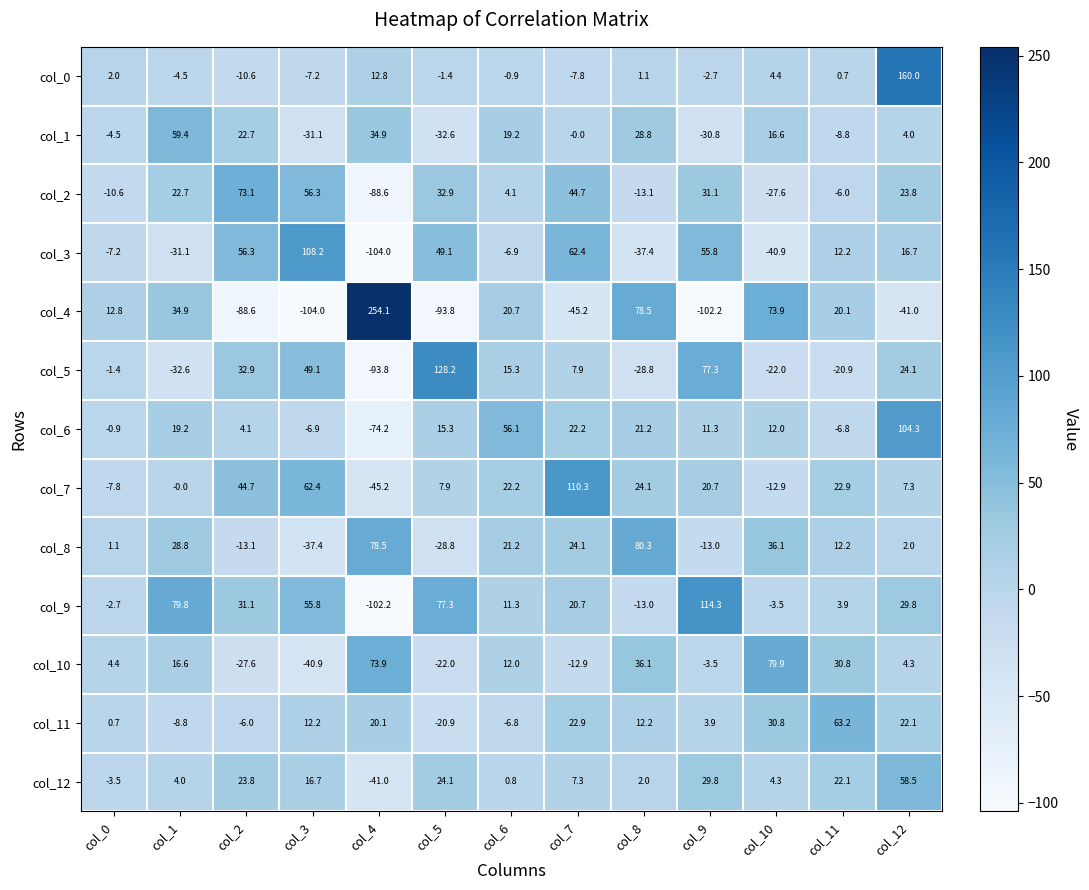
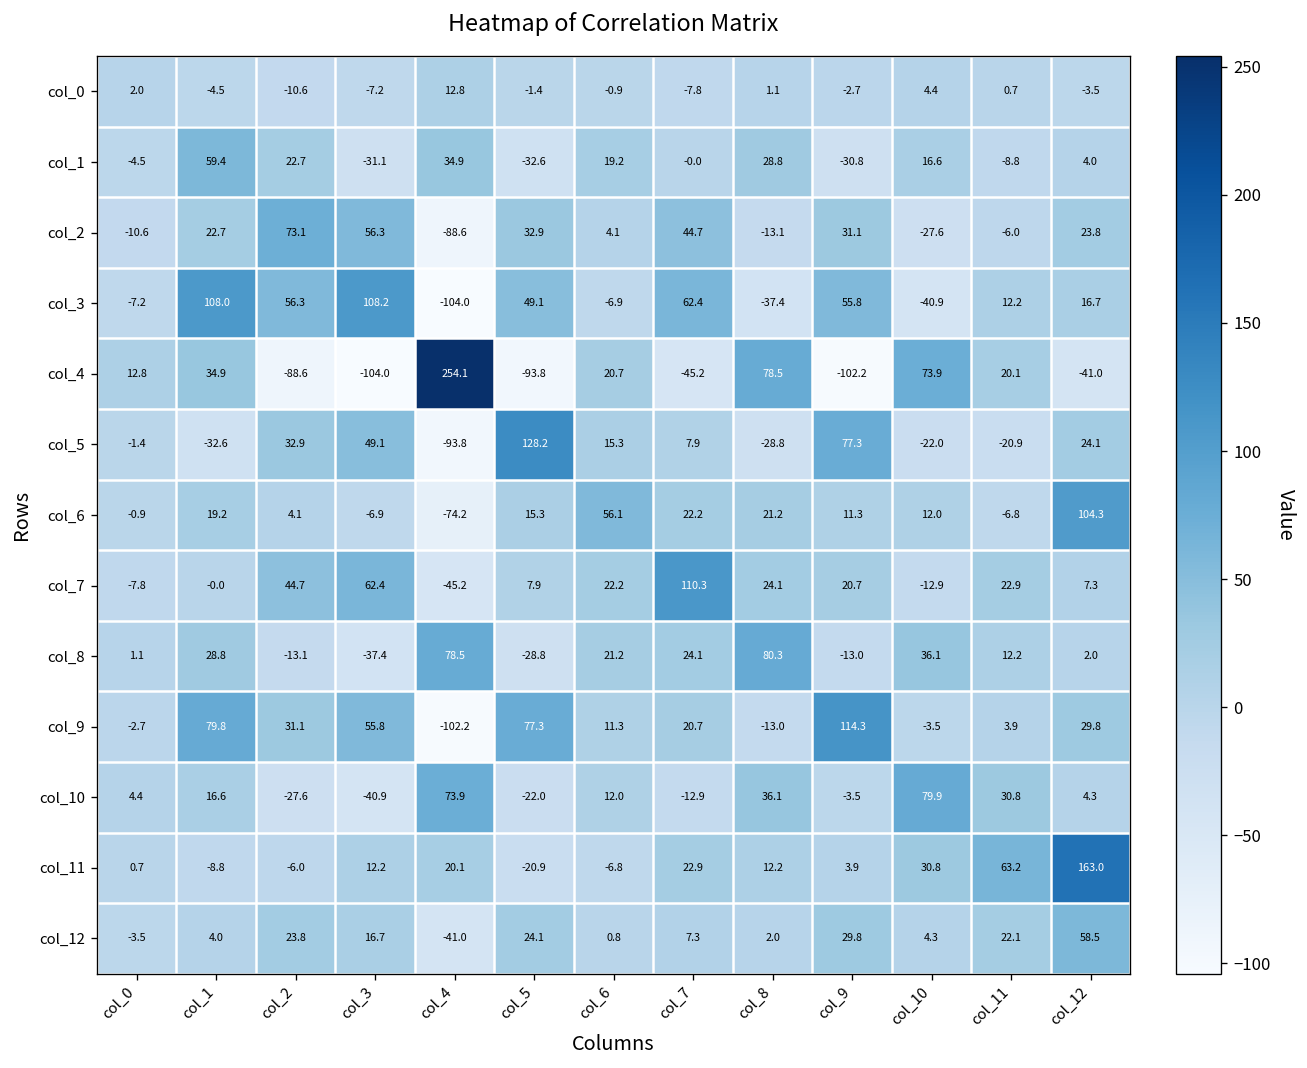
  {
    "col_0": {
      "col_0": 2.0,
      "col_1": -4.5,
      "col_2": -10.6,
      "col_3": -7.2,
      "col_4": 12.8,
      "col_5": -1.4,
      "col_6": -0.9,
      "col_7": -7.8,
      "col_8": 1.1,
      "col_9": -2.7,
      "col_10": 4.4,
      "col_11": 0.7,
-     "col_12": 160.0
+     "col_12": -3.5
    },
    "col_1": {
      "col_0": -4.5,
      "col_1": 59.4,
      "col_2": 22.7,
      "col_3": -31.1,
      "col_4": 34.9,
      "col_5": -32.6,
      "col_6": 19.2,
      "col_7": -0.0,
      "col_8": 28.8,
      "col_9": -30.8,
      "col_10": 16.6,
      "col_11": -8.8,
      "col_12": 4.0
    },
    "col_2": {
      "col_0": -10.6,
      "col_1": 22.7,
      "col_2": 73.1,
      "col_3": 56.3,
      "col_4": -88.6,
      "col_5": 32.9,
      "col_6": 4.1,
      "col_7": 44.7,
      "col_8": -13.1,
      "col_9": 31.1,
      "col_10": -27.6,
      "col_11": -6.0,
      "col_12": 23.8
    },
    "col_3": {
      "col_0": -7.2,
-     "col_1": -31.1,
+     "col_1": 108.0,
      "col_2": 56.3,
      "col_3": 108.2,
      "col_4": -104.0,
      "col_5": 49.1,
      "col_6": -6.9,
      "col_7": 62.4,
      "col_8": -37.4,
      "col_9": 55.8,
      "col_10": -40.9,
      "col_11": 12.2,
      "col_12": 16.7
    },
    "col_4": {
      "col_0": 12.8,
      "col_1": 34.9,
      "col_2": -88.6,
      "col_3": -104.0,
      "col_4": 254.1,
      "col_5": -93.8,
      "col_6": 20.7,
      "col_7": -45.2,
      "col_8": 78.5,
      "col_9": -102.2,
      "col_10": 73.9,
      "col_11": 20.1,
      "col_12": -41.0
    },
    "col_5": {
      "col_0": -1.4,
      "col_1": -32.6,
      "col_2": 32.9,
      "col_3": 49.1,
      "col_4": -93.8,
      "col_5": 128.2,
      "col_6": 15.3,
      "col_7": 7.9,
      "col_8": -28.8,
      "col_9": 77.3,
      "col_10": -22.0,
      "col_11": -20.9,
      "col_12": 24.1
    },
    "col_6": {
      "col_0": -0.9,
      "col_1": 19.2,
      "col_2": 4.1,
      "col_3": -6.9,
      "col_4": -74.2,
      "col_5": 15.3,
      "col_6": 56.1,
      "col_7": 22.2,
      "col_8": 21.2,
      "col_9": 11.3,
      "col_10": 12.0,
      "col_11": -6.8,
      "col_12": 104.3
    },
    "col_7": {
      "col_0": -7.8,
      "col_1": -0.0,
      "col_2": 44.7,
      "col_3": 62.4,
      "col_4": -45.2,
      "col_5": 7.9,
      "col_6": 22.2,
      "col_7": 110.3,
      "col_8": 24.1,
      "col_9": 20.7,
      "col_10": -12.9,
      "col_11": 22.9,
      "col_12": 7.3
    },
    "col_8": {
      "col_0": 1.1,
      "col_1": 28.8,
      "col_2": -13.1,
      "col_3": -37.4,
      "col_4": 78.5,
      "col_5": -28.8,
      "col_6": 21.2,
      "col_7": 24.1,
      "col_8": 80.3,
      "col_9": -13.0,
      "col_10": 36.1,
      "col_11": 12.2,
      "col_12": 2.0
    },
    "col_9": {
      "col_0": -2.7,
      "col_1": 79.8,
      "col_2": 31.1,
      "col_3": 55.8,
      "col_4": -102.2,
      "col_5": 77.3,
      "col_6": 11.3,
      "col_7": 20.7,
      "col_8": -13.0,
      "col_9": 114.3,
      "col_10": -3.5,
      "col_11": 3.9,
      "col_12": 29.8
    },
    "col_10": {
      "col_0": 4.4,
      "col_1": 16.6,
      "col_2": -27.6,
      "col_3": -40.9,
      "col_4": 73.9,
      "col_5": -22.0,
      "col_6": 12.0,
      "col_7": -12.9,
      "col_8": 36.1,
      "col_9": -3.5,
      "col_10": 79.9,
      "col_11": 30.8,
      "col_12": 4.3
    },
    "col_11": {
      "col_0": 0.7,
      "col_1": -8.8,
      "col_2": -6.0,
      "col_3": 12.2,
      "col_4": 20.1,
      "col_5": -20.9,
      "col_6": -6.8,
      "col_7": 22.9,
      "col_8": 12.2,
      "col_9": 3.9,
      "col_10": 30.8,
      "col_11": 63.2,
-     "col_12": 22.1
+     "col_12": 163.0
    },
    "col_12": {
      "col_0": -3.5,
      "col_1": 4.0,
      "col_2": 23.8,
      "col_3": 16.7,
      "col_4": -41.0,
      "col_5": 24.1,
      "col_6": 0.8,
      "col_7": 7.3,
      "col_8": 2.0,
      "col_9": 29.8,
      "col_10": 4.3,
      "col_11": 22.1,
      "col_12": 58.5
    }
  }
